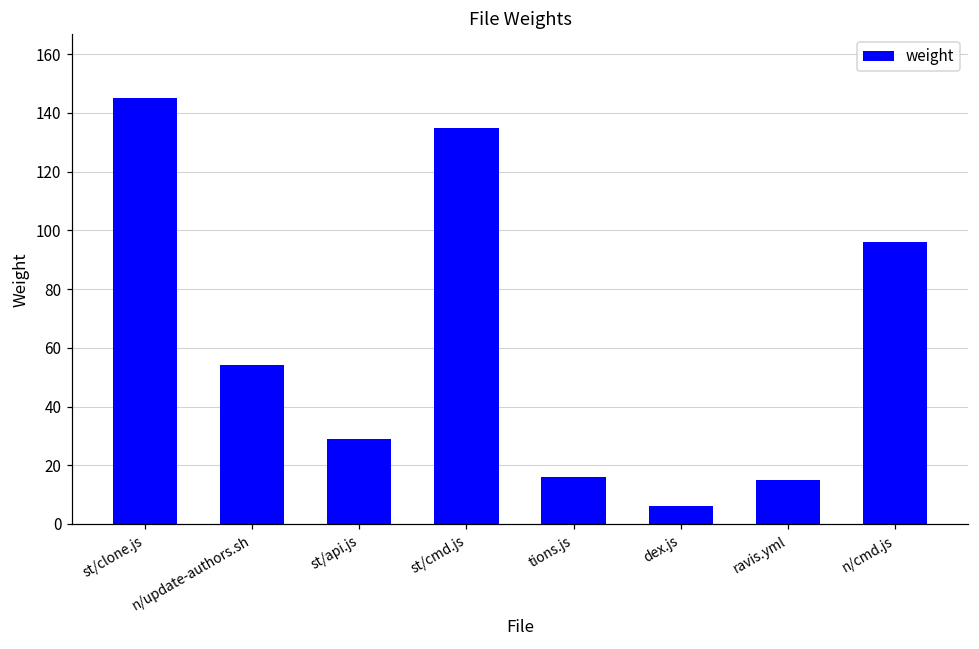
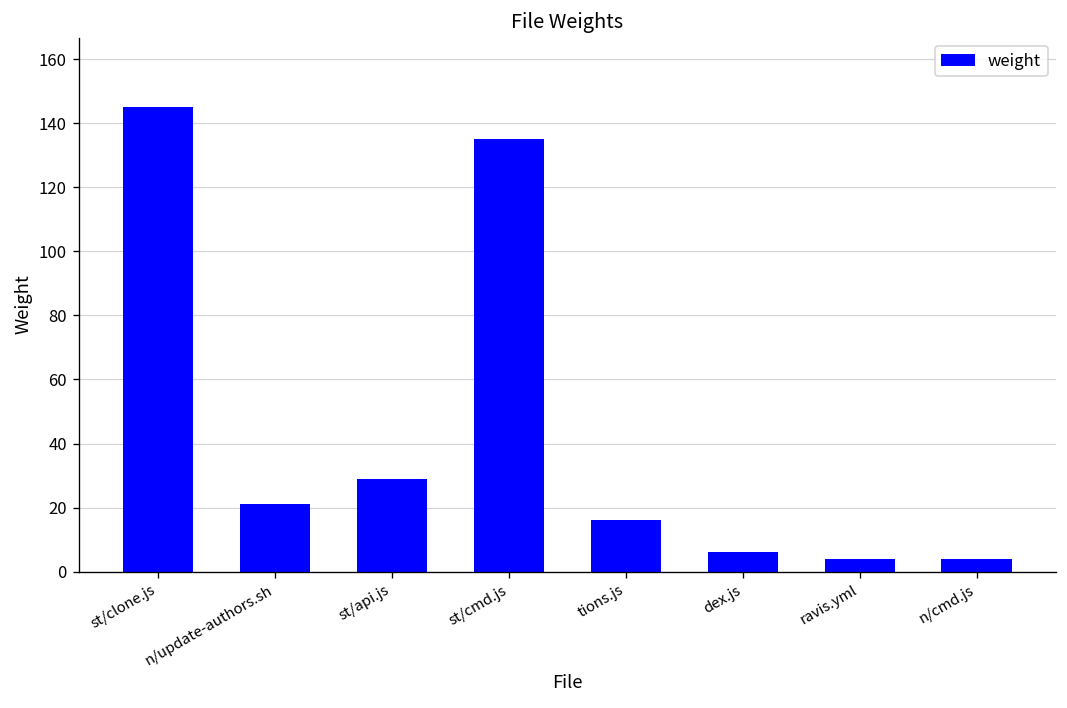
  {
    "st/clone.js": 145,
-   "n/update-authors.sh": 54,
+   "n/update-authors.sh": 21,
    "st/api.js": 29,
    "st/cmd.js": 135,
    "tions.js": 16,
    "dex.js": 6,
-   "ravis.yml": 15,
-   "n/cmd.js": 96
+   "ravis.yml": 4,
+   "n/cmd.js": 4
  }
